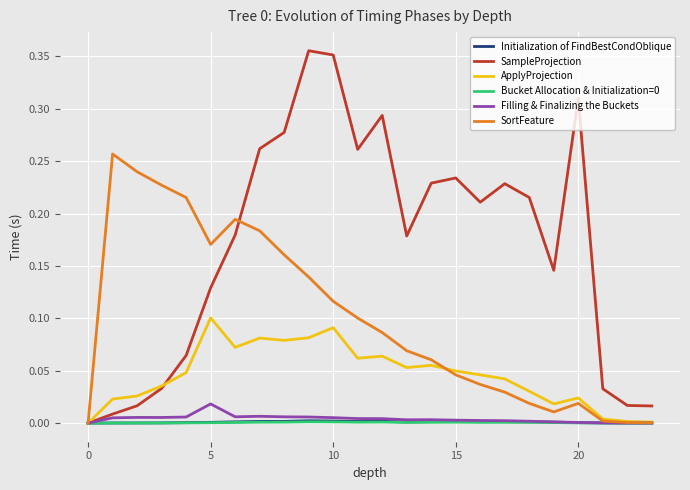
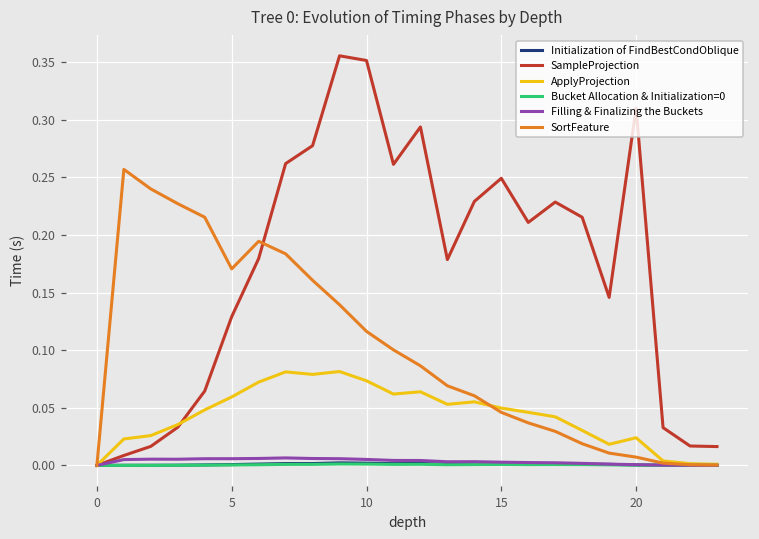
  {
    "SampleProjection": {
      "5": 0.129,
      "10": 0.351,
-     "15": 0.234
+     "15": 0.249
    },
    "ApplyProjection": {
-     "5": 0.100,
-     "10": 0.091,
+     "5": 0.059,
+     "10": 0.073,
      "15": 0.050,
      "20": 0.024
    },
    "Filling & Finalizing the Buckets": {
-     "5": 0.018,
+     "5": 0.006,
      "10": 0.005
    },
    "SortFeature": {
      "5": 0.171,
      "10": 0.116,
      "15": 0.046,
-     "20": 0.019
+     "20": 0.007
    }
  }
